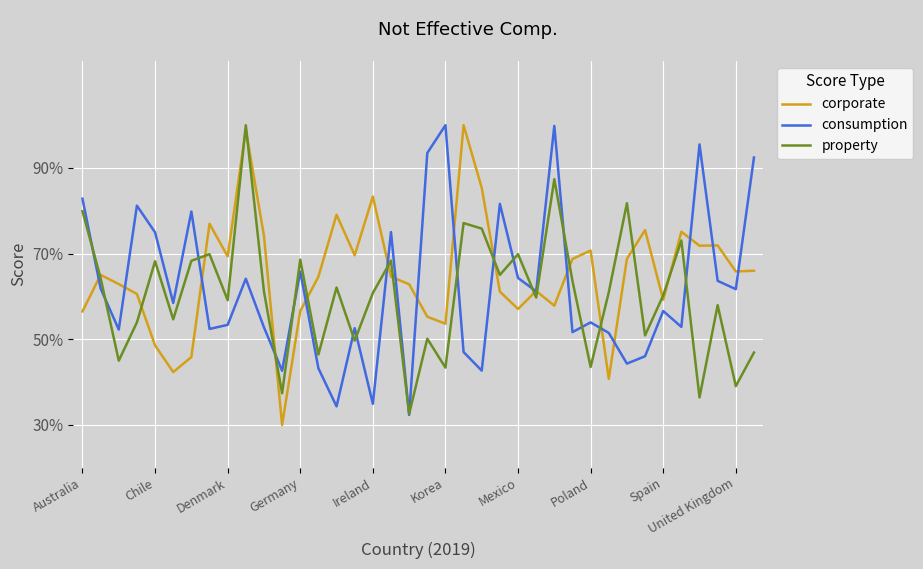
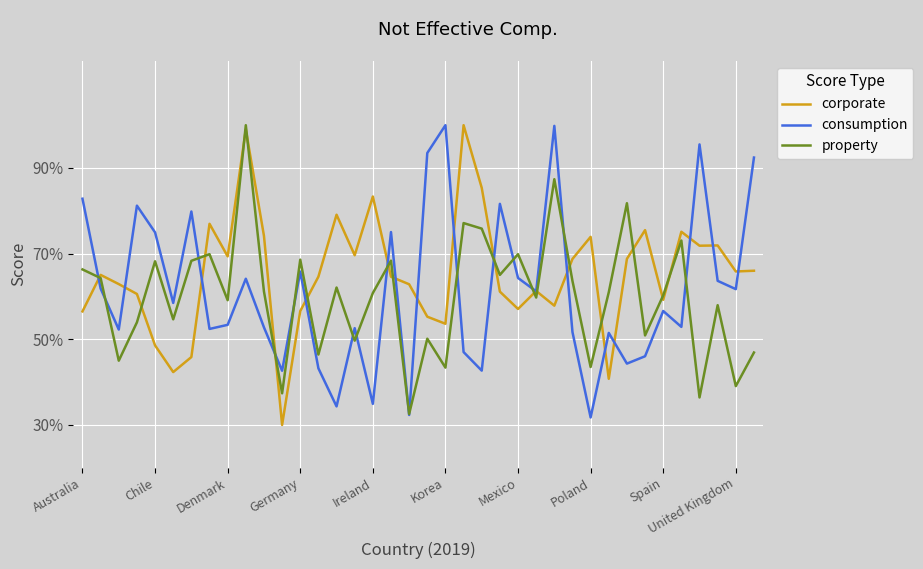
  {
    "corporate": {
      "Australia": "56%",
      "Chile": "49%",
      "Denmark": "69%",
      "Germany": "57%",
      "Ireland": "83%",
      "Korea": "54%",
      "Mexico": "57%",
-     "Poland": "71%",
+     "Poland": "74%",
      "Spain": "59%",
      "United Kingdom": "66%"
    },
    "consumption": {
      "Australia": "83%",
      "Chile": "75%",
      "Denmark": "53%",
      "Germany": "66%",
      "Ireland": "35%",
      "Korea": "100%",
      "Mexico": "64%",
-     "Poland": "54%",
+     "Poland": "32%",
      "Spain": "57%",
      "United Kingdom": "62%"
    },
    "property": {
-     "Australia": "80%",
+     "Australia": "66%",
      "Chile": "68%",
      "Denmark": "59%",
      "Germany": "69%",
      "Ireland": "61%",
      "Korea": "43%",
      "Mexico": "70%",
      "Poland": "44%",
      "Spain": "60%",
      "United Kingdom": "39%"
    }
  }
